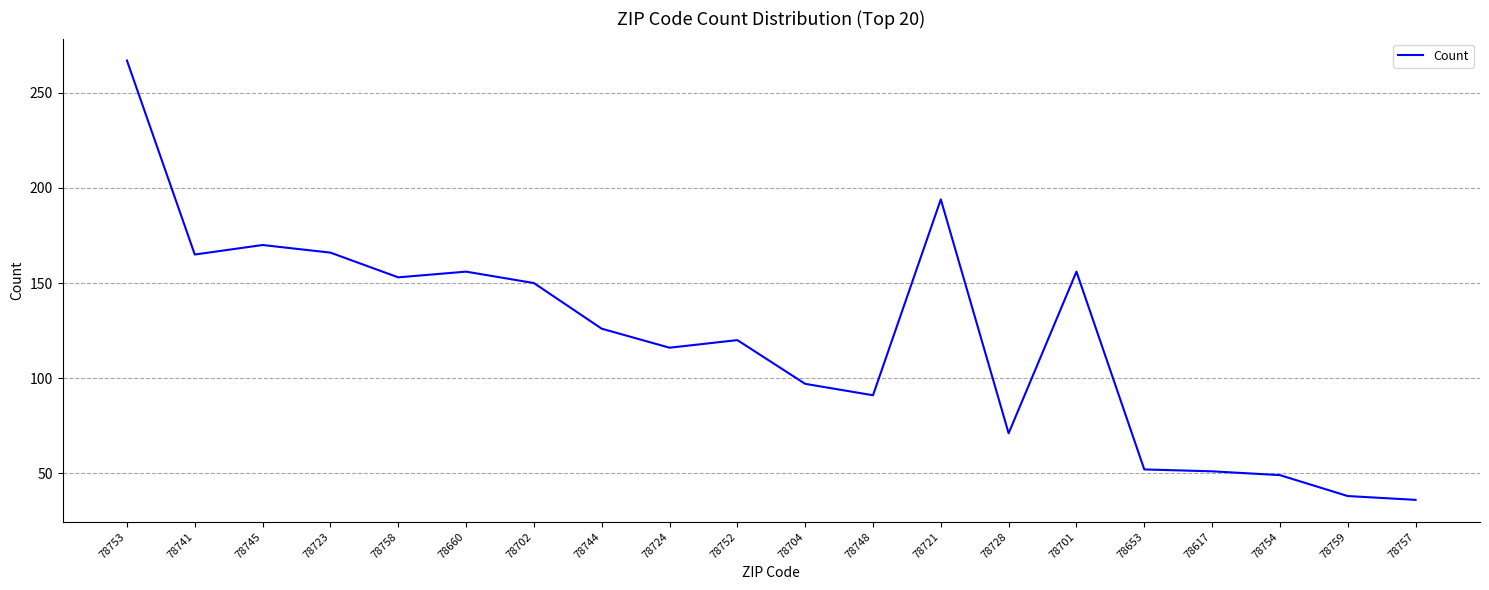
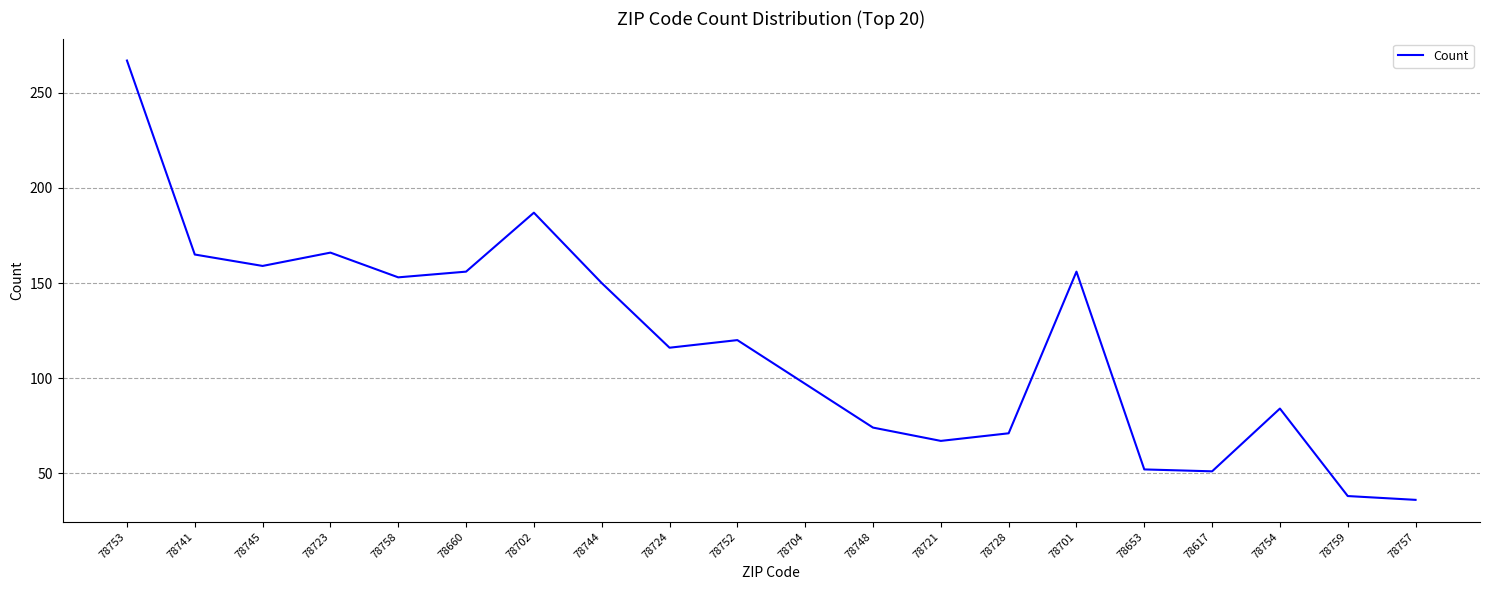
  {
    "78753": 267,
    "78741": 165,
-   "78745": 170,
+   "78745": 159,
    "78723": 166,
    "78758": 153,
    "78660": 156,
-   "78702": 150,
-   "78744": 126,
+   "78702": 187,
+   "78744": 150,
    "78724": 116,
    "78752": 120,
    "78704": 97,
-   "78748": 91,
-   "78721": 194,
+   "78748": 74,
+   "78721": 67,
    "78728": 71,
    "78701": 156,
    "78653": 52,
    "78617": 51,
-   "78754": 49,
+   "78754": 84,
    "78759": 38,
    "78757": 36
  }
